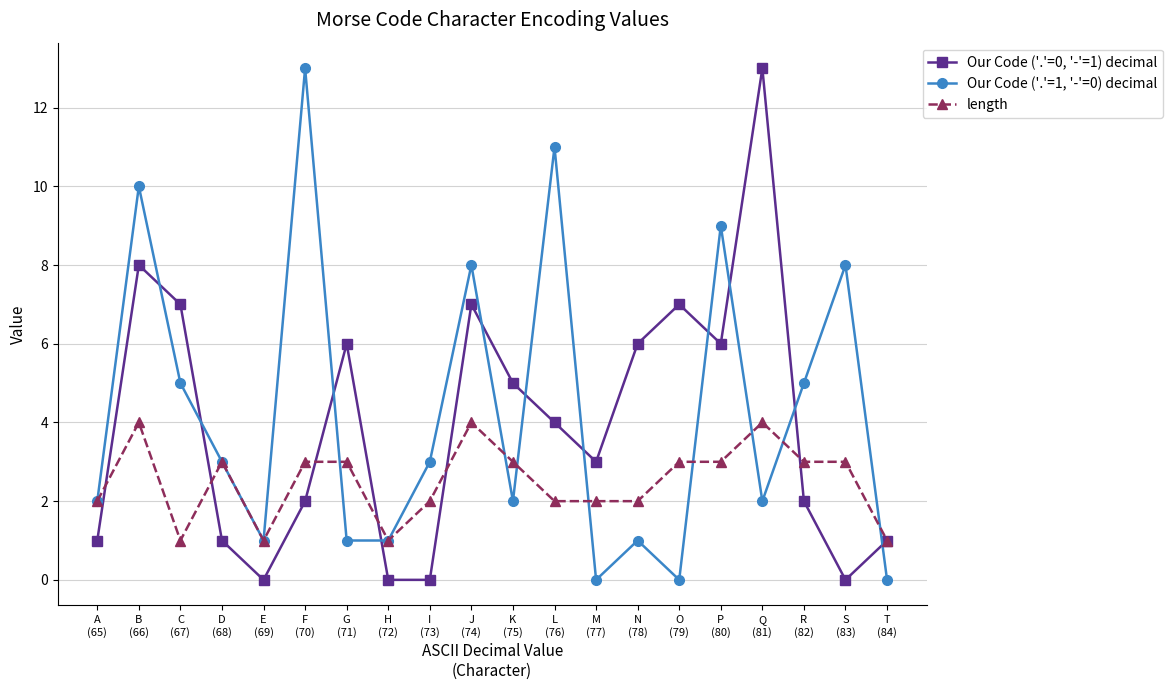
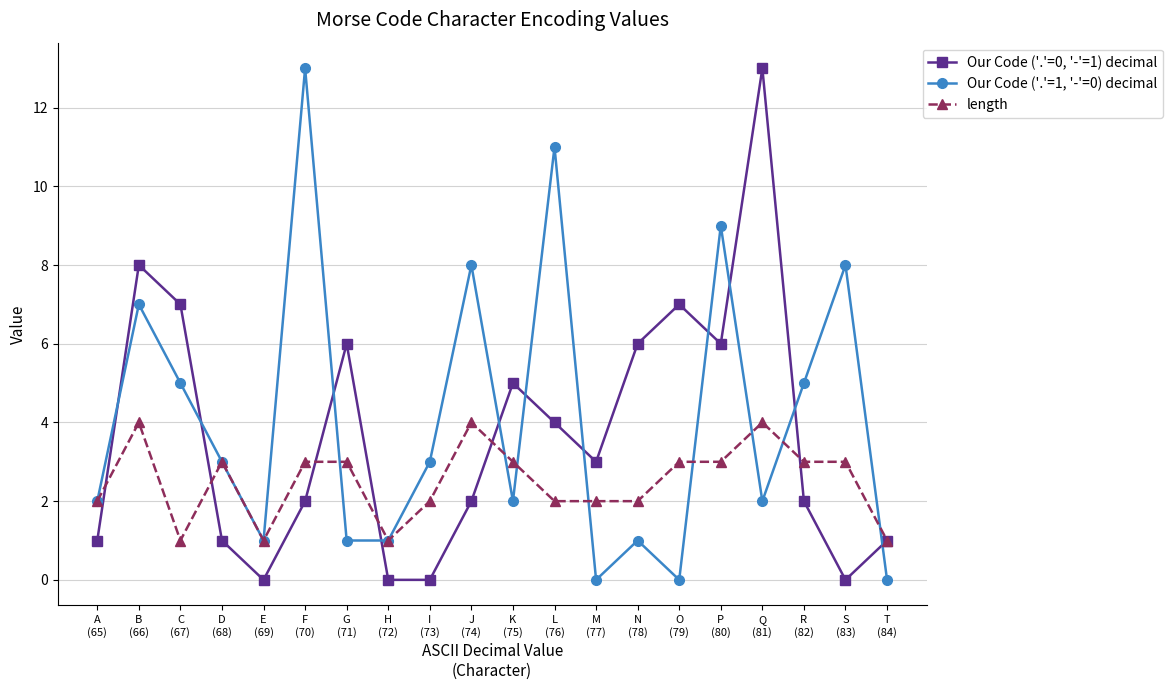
  {
    "Our Code ('.'=0, '-'=1) decimal": {
      "A (65)": 1,
      "B (66)": 8,
      "C (67)": 7,
      "D (68)": 1,
      "E (69)": 0,
      "F (70)": 2,
      "G (71)": 6,
      "H (72)": 0,
      "I (73)": 0,
-     "J (74)": 7,
+     "J (74)": 2,
      "K (75)": 5,
      "L (76)": 4,
      "M (77)": 3,
      "N (78)": 6,
      "O (79)": 7,
      "P (80)": 6,
      "Q (81)": 13,
      "R (82)": 2,
      "S (83)": 0
    },
    "Our Code ('.'=1, '-'=0) decimal": {
-     "B (66)": 10,
+     "B (66)": 7,
      "C (67)": 5,
      "F (70)": 13,
      "G (71)": 1,
      "I (73)": 3,
      "J (74)": 8,
      "K (75)": 2,
      "L (76)": 11,
      "M (77)": 0,
      "N (78)": 1,
      "O (79)": 0,
      "P (80)": 9,
      "Q (81)": 2,
      "R (82)": 5,
      "S (83)": 8,
      "T (84)": 0
    },
    "length": {
      "B (66)": 4,
      "C (67)": 1,
      "F (70)": 3,
      "G (71)": 3,
      "I (73)": 2,
      "J (74)": 4,
      "K (75)": 3,
      "L (76)": 2,
      "M (77)": 2,
      "N (78)": 2,
      "O (79)": 3,
      "P (80)": 3,
      "Q (81)": 4,
      "R (82)": 3,
      "S (83)": 3
    }
  }
